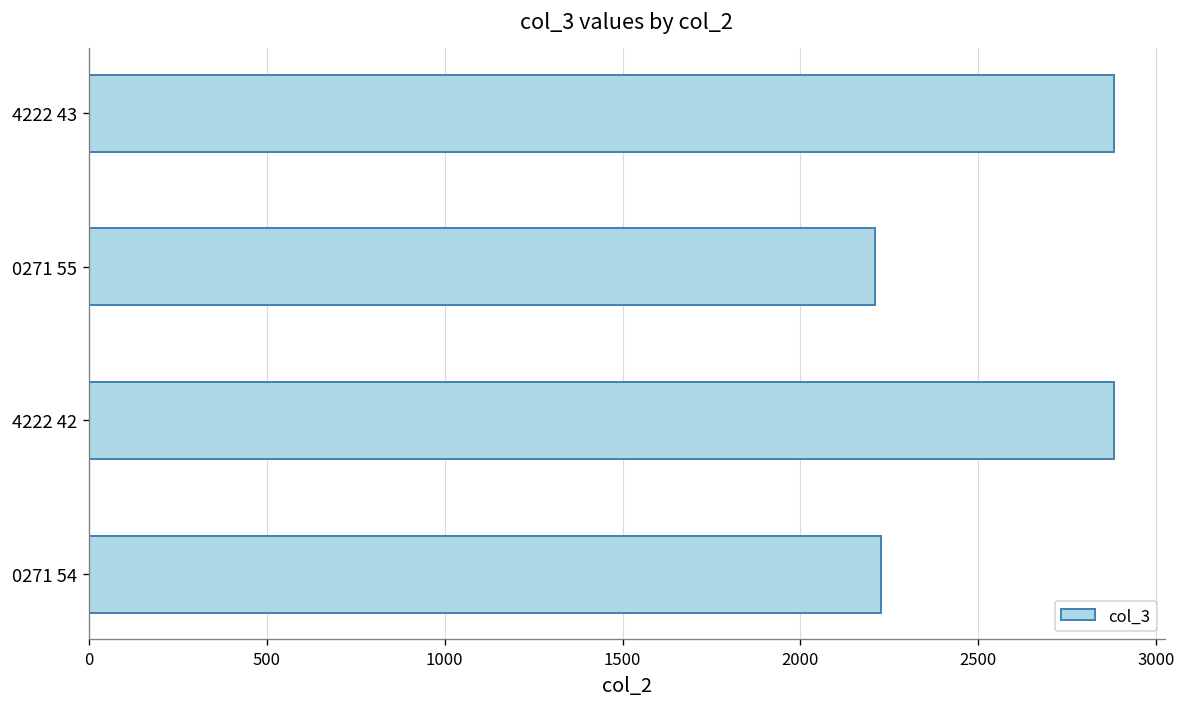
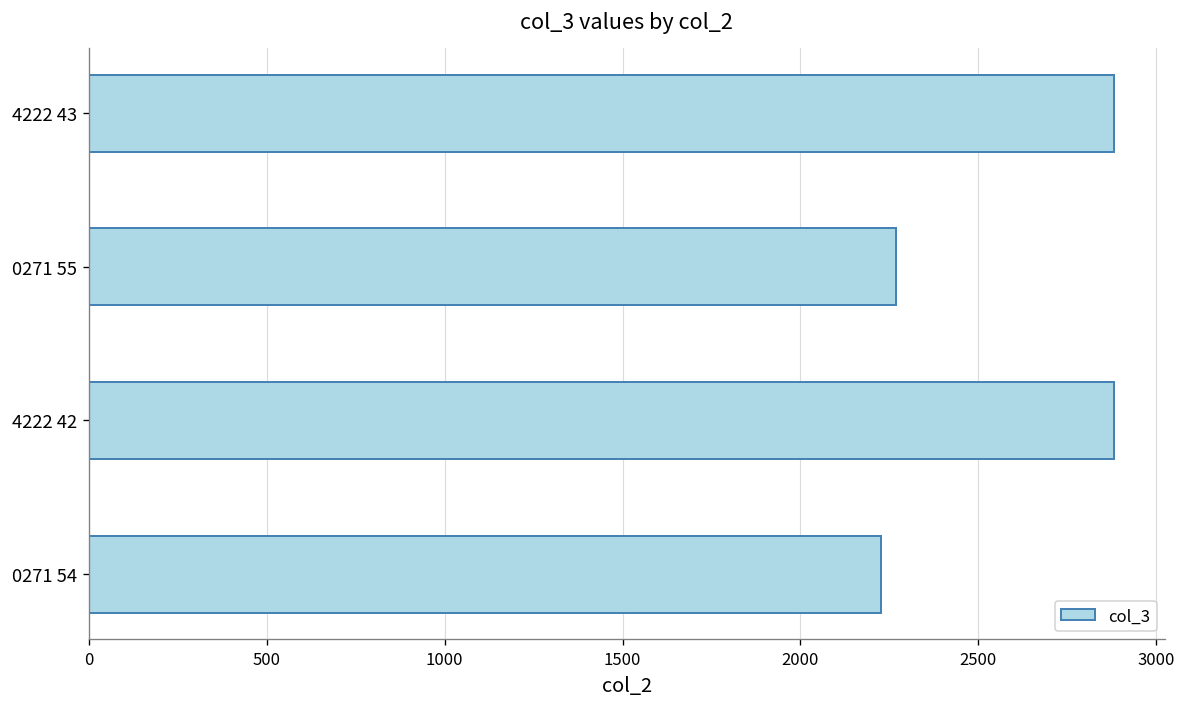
  {
    "4222 43": 2880,
-   "0271 55": 2210,
+   "0271 55": 2270,
    "4222 42": 2880,
    "0271 54": 2230
  }
